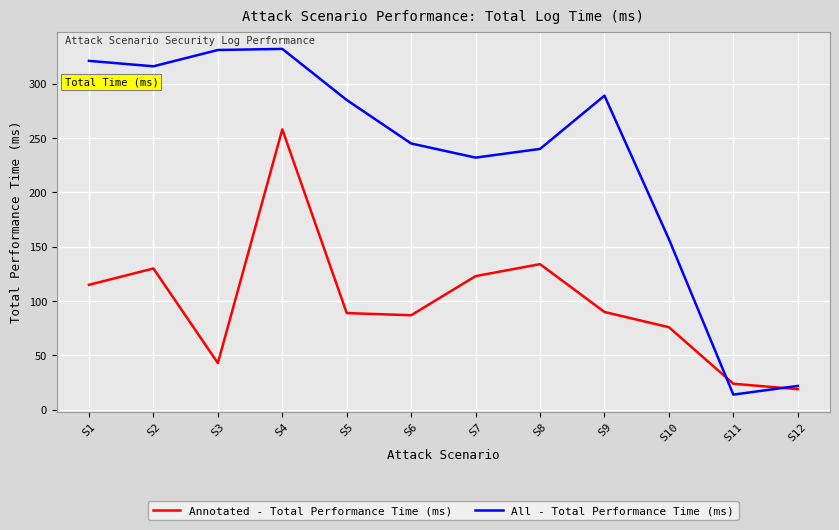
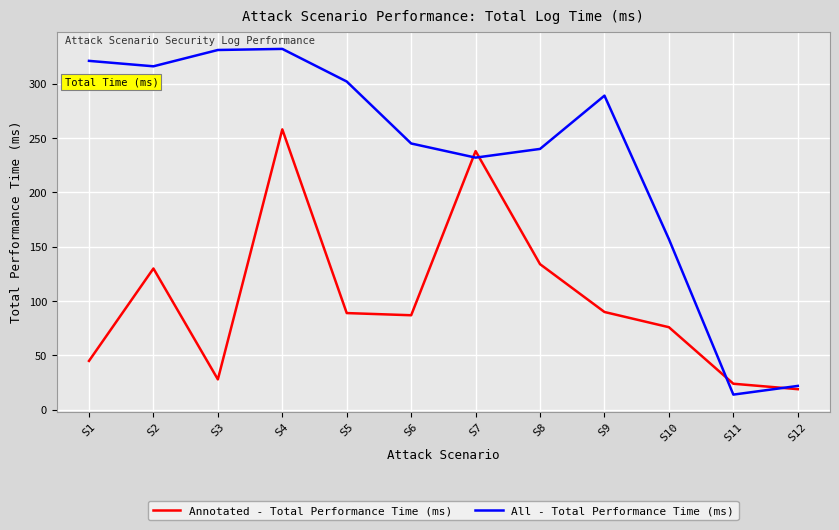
  {
    "Annotated - Total Performance Time (ms)": {
-     "S1": 115,
+     "S1": 45,
      "S2": 130,
-     "S3": 43,
+     "S3": 28,
      "S4": 258,
      "S5": 89,
      "S6": 87,
-     "S7": 123,
+     "S7": 238,
      "S8": 134,
      "S9": 90,
      "S10": 76,
      "S11": 24,
      "S12": 19
    },
    "All - Total Performance Time (ms)": {
      "S1": 321,
      "S2": 316,
      "S3": 331,
      "S4": 332,
-     "S5": 285,
+     "S5": 302,
      "S6": 245,
      "S7": 232,
      "S8": 240,
      "S9": 289,
      "S10": 157,
      "S11": 14,
      "S12": 22
    }
  }
